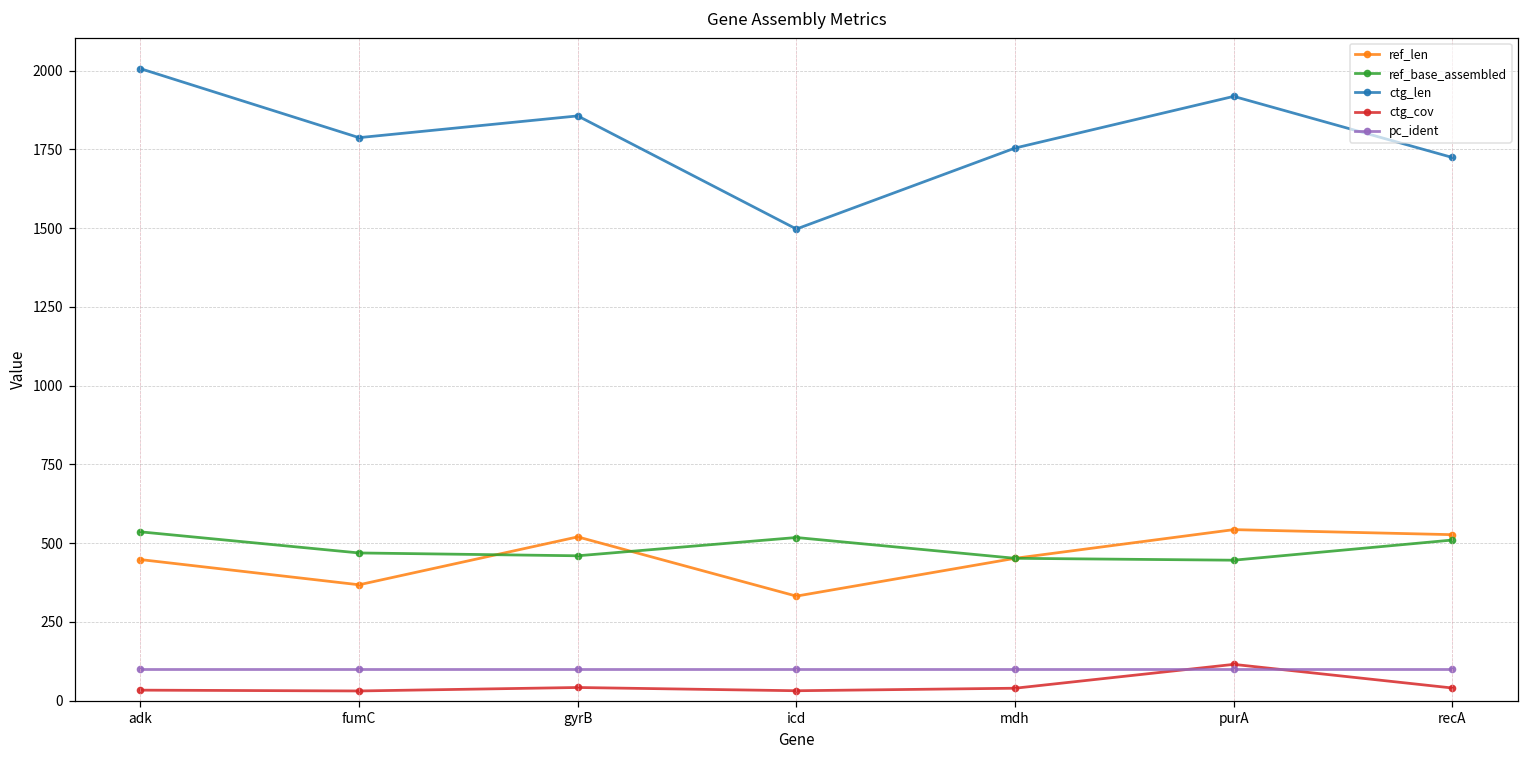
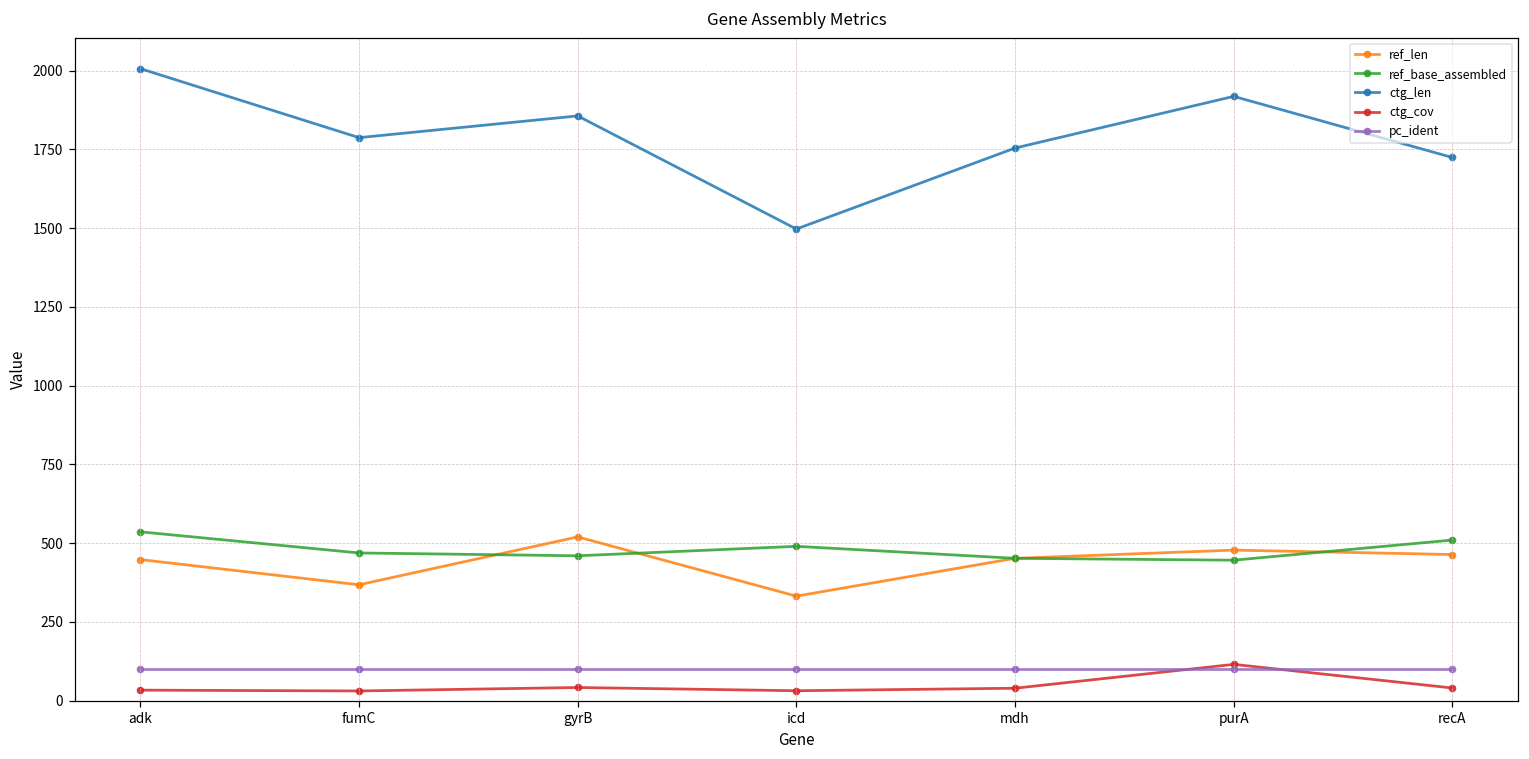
  {
    "ref_len": {
      "adk": 450,
      "fumC": 370,
      "gyrB": 520,
      "icd": 330,
-     "purA": 540,
-     "recA": 530
+     "purA": 480,
+     "recA": 460
    },
    "ref_base_assembled": {
      "adk": 540,
      "fumC": 470,
      "gyrB": 460,
-     "icd": 520,
+     "icd": 490,
      "purA": 450,
      "recA": 510
    },
    "ctg_len": {
      "adk": 2010,
      "fumC": 1790,
      "gyrB": 1860,
      "icd": 1500,
      "mdh": 1750,
      "purA": 1920,
      "recA": 1720
    },
    "ctg_cov": {
      "adk": 30,
      "fumC": 30,
      "gyrB": 40,
      "icd": 30,
      "mdh": 40,
      "purA": 120,
      "recA": 40
    },
    "pc_ident": {
      "adk": 100,
      "fumC": 100,
      "gyrB": 100,
      "icd": 100,
      "mdh": 100,
      "purA": 100,
      "recA": 100
    }
  }
